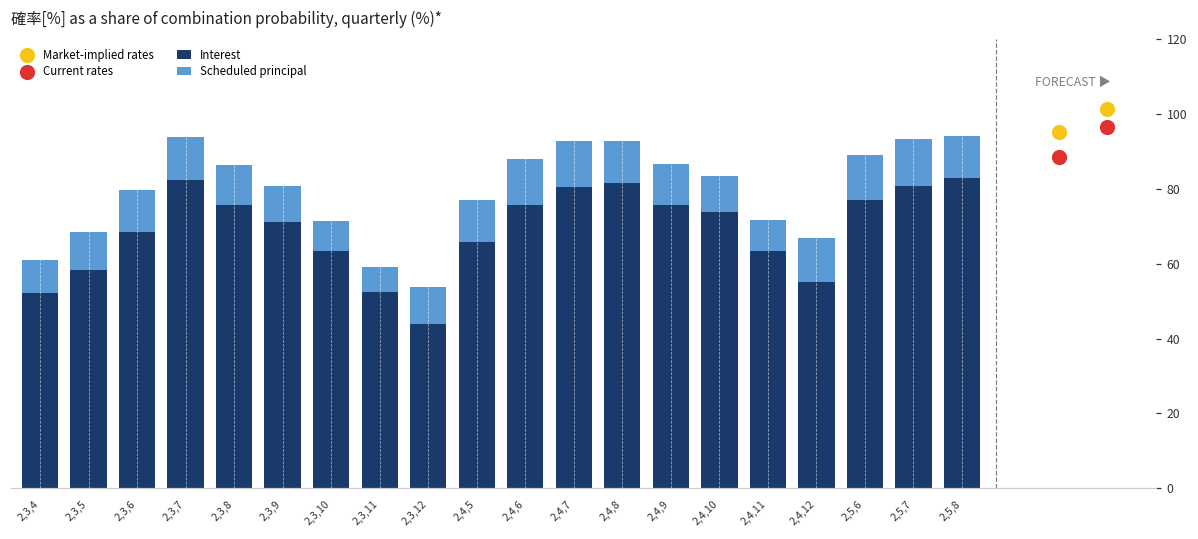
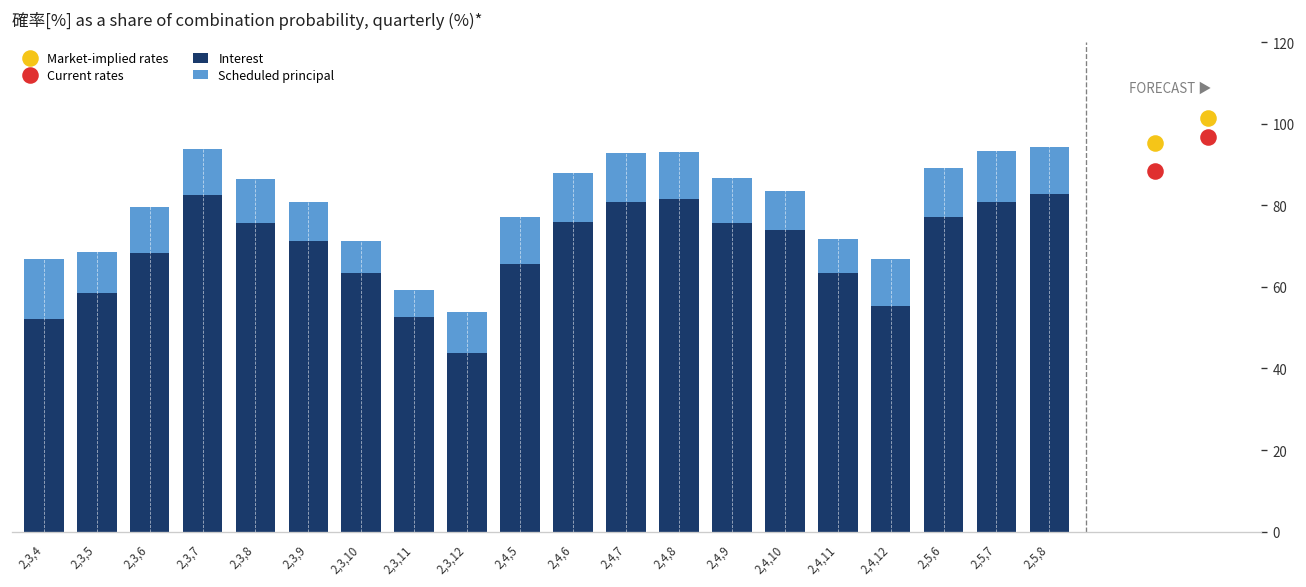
  {
    "Interest": {
      "2,3,4": 52,
      "2,3,5": 58,
      "2,3,6": 68,
      "2,3,7": 82,
      "2,3,8": 76,
      "2,3,9": 71,
      "2,3,10": 63,
      "2,3,11": 53,
      "2,3,12": 44,
      "2,4,5": 66,
      "2,4,6": 76,
      "2,4,7": 81,
      "2,4,8": 82,
      "2,4,9": 76,
      "2,4,10": 74,
      "2,4,11": 63,
      "2,4,12": 55,
      "2,5,6": 77,
      "2,5,7": 81,
      "2,5,8": 83
    },
    "Scheduled principal": {
-     "2,3,4": 9,
+     "2,3,4": 15,
      "2,3,5": 10,
      "2,3,6": 11,
      "2,3,7": 11,
      "2,3,8": 11,
      "2,3,9": 10,
      "2,3,10": 8,
      "2,3,11": 7,
      "2,3,12": 10,
      "2,4,5": 11,
      "2,4,6": 12,
      "2,4,7": 12,
      "2,4,8": 11,
      "2,4,9": 11,
      "2,4,10": 10,
      "2,4,11": 8,
      "2,4,12": 12,
      "2,5,6": 12,
      "2,5,7": 12,
      "2,5,8": 11
    }
  }
